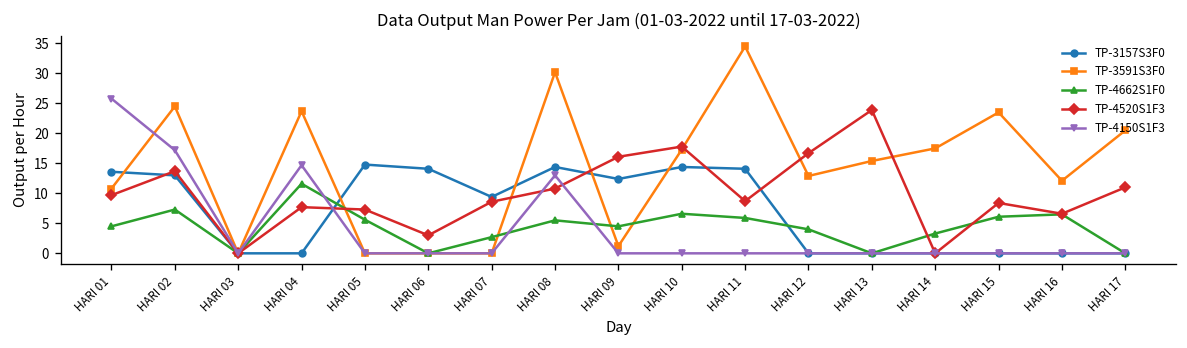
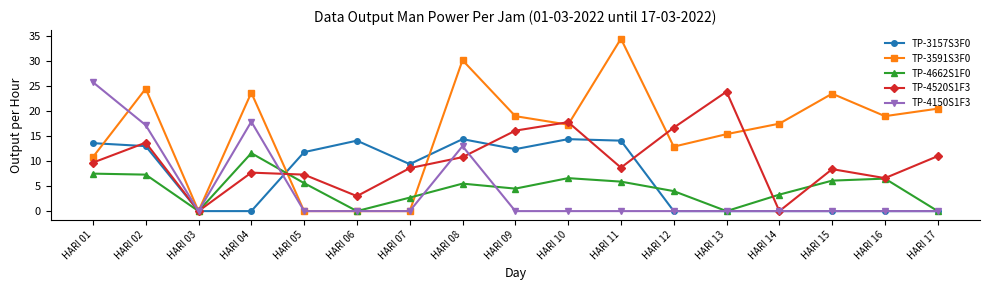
  {
    "TP-3157S3F0": {
      "HARI 01": 14,
      "HARI 02": 13,
      "HARI 04": 0,
-     "HARI 05": 15,
+     "HARI 05": 12,
      "HARI 06": 14,
      "HARI 07": 9,
      "HARI 08": 14,
      "HARI 09": 12,
      "HARI 10": 14,
      "HARI 11": 14
    },
    "TP-3591S3F0": {
      "HARI 01": 11,
      "HARI 02": 25,
      "HARI 04": 24,
      "HARI 08": 30,
-     "HARI 09": 1,
+     "HARI 09": 19,
      "HARI 11": 35,
      "HARI 12": 13,
      "HARI 13": 15,
      "HARI 14": 18,
      "HARI 15": 24,
-     "HARI 16": 12,
+     "HARI 16": 19,
      "HARI 17": 21
    },
    "TP-4662S1F0": {
-     "HARI 01": 5,
+     "HARI 01": 8,
      "HARI 02": 7,
      "HARI 04": 12,
      "HARI 05": 6,
      "HARI 07": 3,
      "HARI 08": 6,
      "HARI 09": 5,
      "HARI 10": 7,
      "HARI 11": 6,
      "HARI 12": 4,
      "HARI 14": 3,
      "HARI 15": 6
    },
    "TP-4520S1F3": {
      "HARI 01": 10,
      "HARI 02": 14,
      "HARI 04": 8,
      "HARI 05": 7,
      "HARI 06": 3,
      "HARI 07": 9,
      "HARI 08": 11,
      "HARI 09": 16,
      "HARI 11": 9,
      "HARI 12": 17,
      "HARI 13": 24,
      "HARI 15": 8,
      "HARI 17": 11
    },
    "TP-4150S1F3": {
      "HARI 01": 26,
      "HARI 02": 17,
-     "HARI 04": 15,
+     "HARI 04": 18,
      "HARI 08": 13,
      "HARI 09": 0,
      "HARI 10": 0,
      "HARI 11": 0
    }
  }
